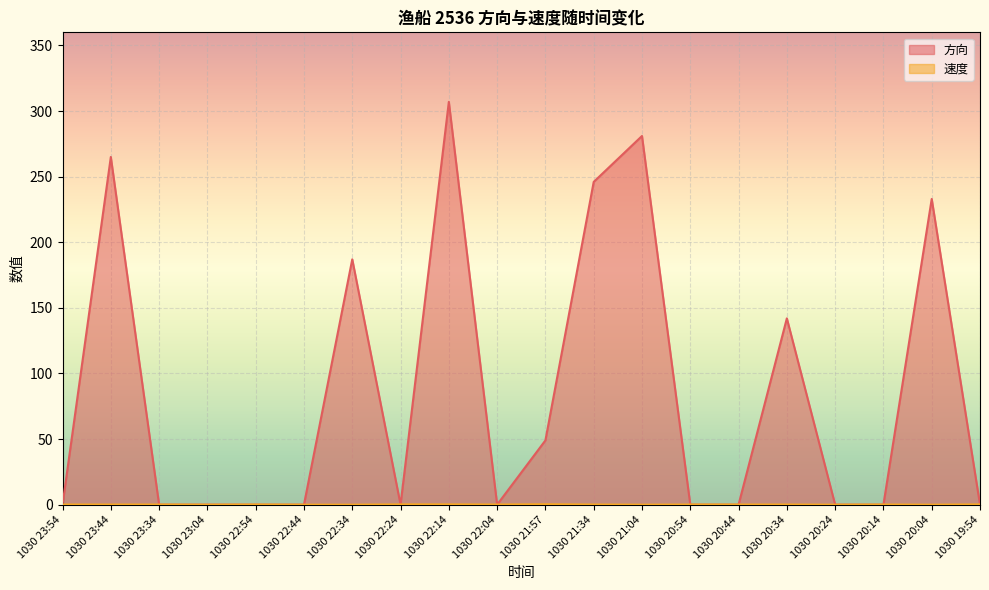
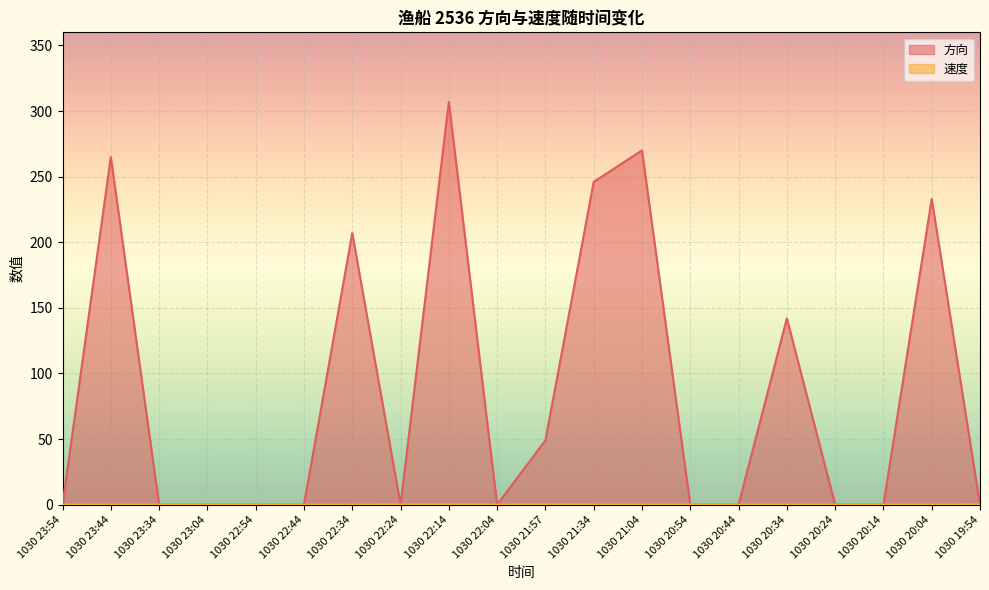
  {
    "方向": {
      "1030 23:44": 265,
-     "1030 22:34": 187,
+     "1030 22:34": 207,
      "1030 22:14": 307,
      "1030 21:57": 49,
      "1030 21:34": 246,
-     "1030 21:04": 281,
+     "1030 21:04": 270,
      "1030 20:34": 142,
      "1030 20:04": 233
    },
    "速度": {
      "1030 23:44": 0,
      "1030 22:34": 0,
      "1030 22:14": 0,
      "1030 21:57": 0,
      "1030 21:34": 0,
      "1030 21:04": 0,
      "1030 20:34": 0,
      "1030 20:04": 0
    }
  }
